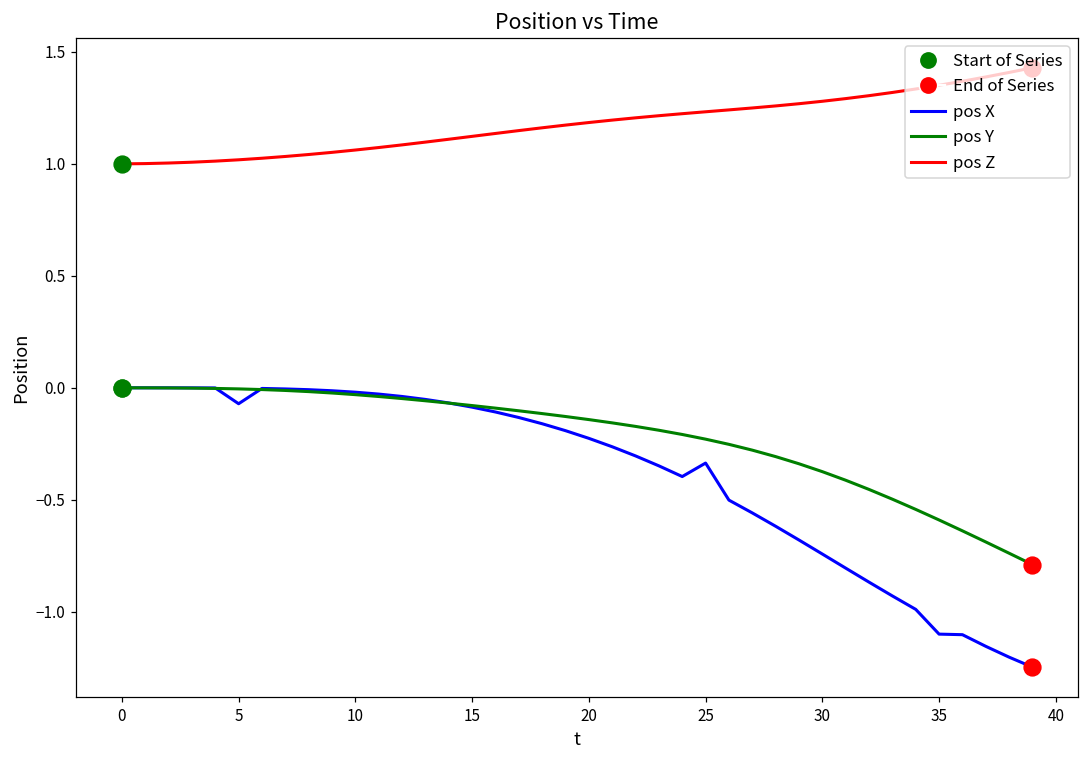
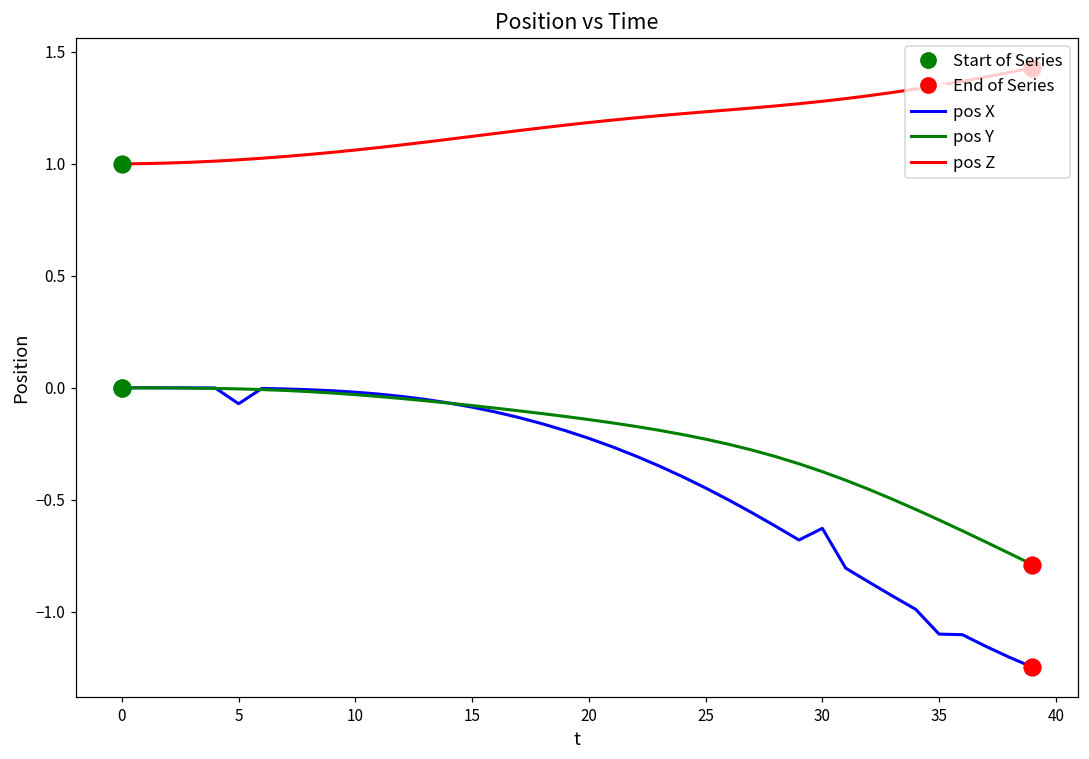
  {
    "pos X": {
      "5": -0.07,
      "20": -0.23,
-     "25": -0.34,
-     "30": -0.74,
+     "25": -0.45,
+     "30": -0.63,
      "35": -1.10
    }
  }
